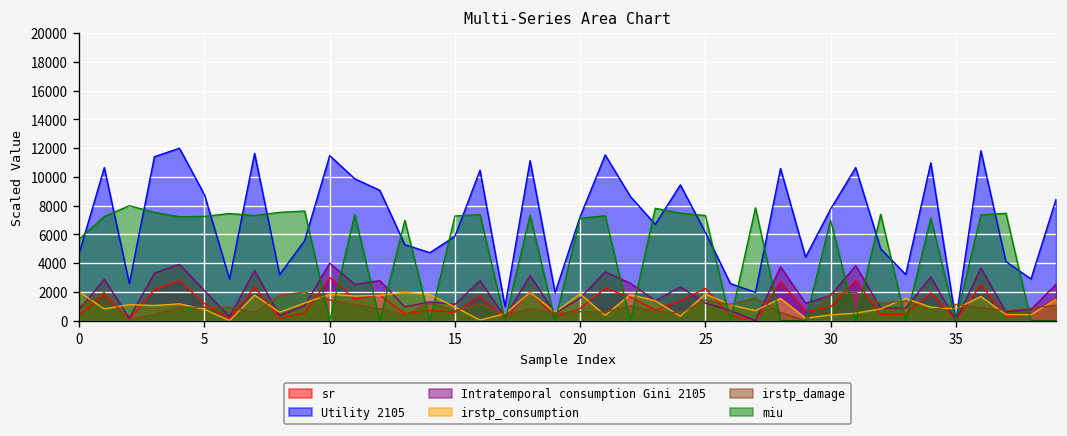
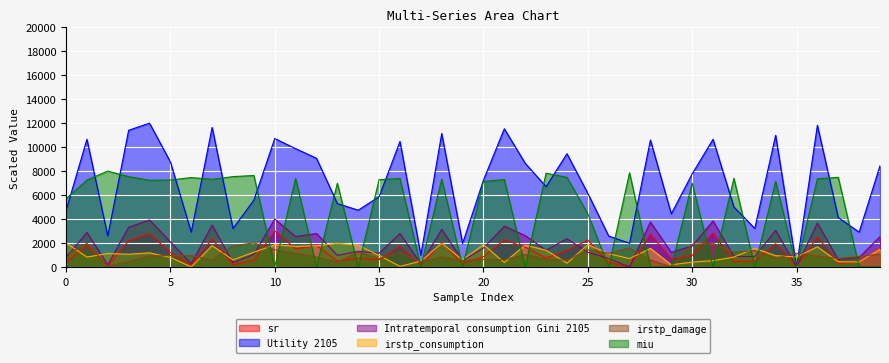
  {
    "sr": {
      "0": 400,
      "5": 1200,
      "10": 3000,
      "20": 800,
      "25": 2200,
      "30": 1000
    },
    "Utility 2105": {
      "0": 4700,
      "5": 8800,
-     "10": 11500,
+     "10": 10700,
      "15": 5900,
      "25": 6100,
      "30": 7800
    },
    "Intratemporal consumption Gini 2105": {
      "5": 2100,
      "10": 4000,
      "20": 1600
    },
    "irstp_consumption": {
      "0": 2000,
      "10": 1800,
      "20": 1900,
      "25": 1900,
      "30": 400,
      "35": 800
    },
    "irstp_damage": {
      "10": 1400,
      "20": 600,
      "35": 1100
    },
    "miu": {
      "0": 5700,
      "5": 7300,
      "10": 0,
      "15": 7300,
-     "25": 7300,
+     "25": 4400,
      "30": 7000
    }
  }
